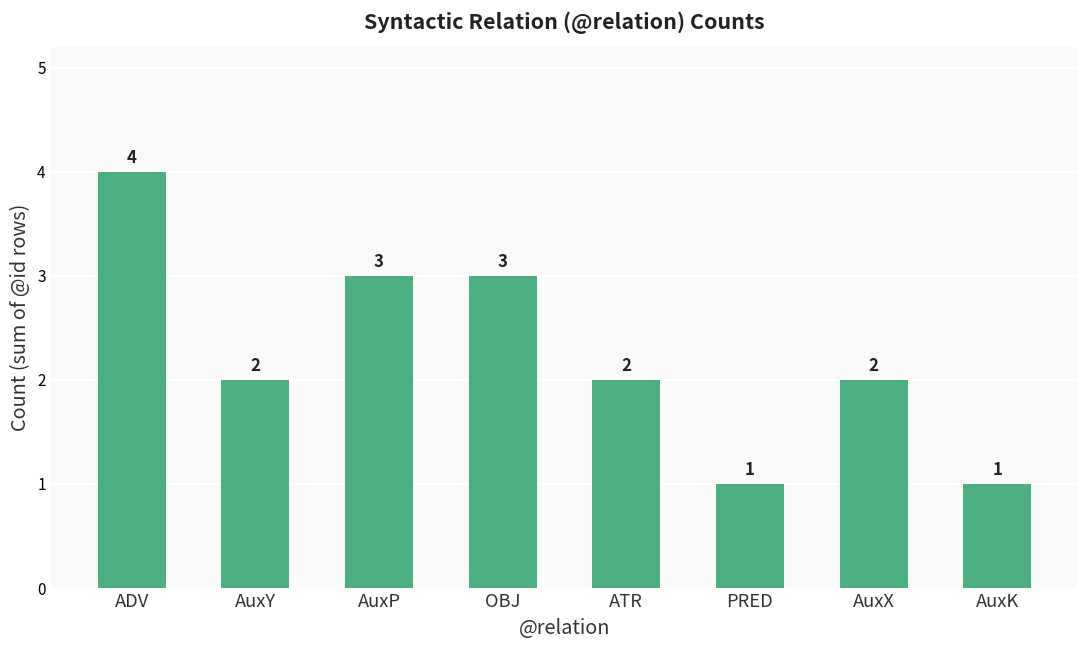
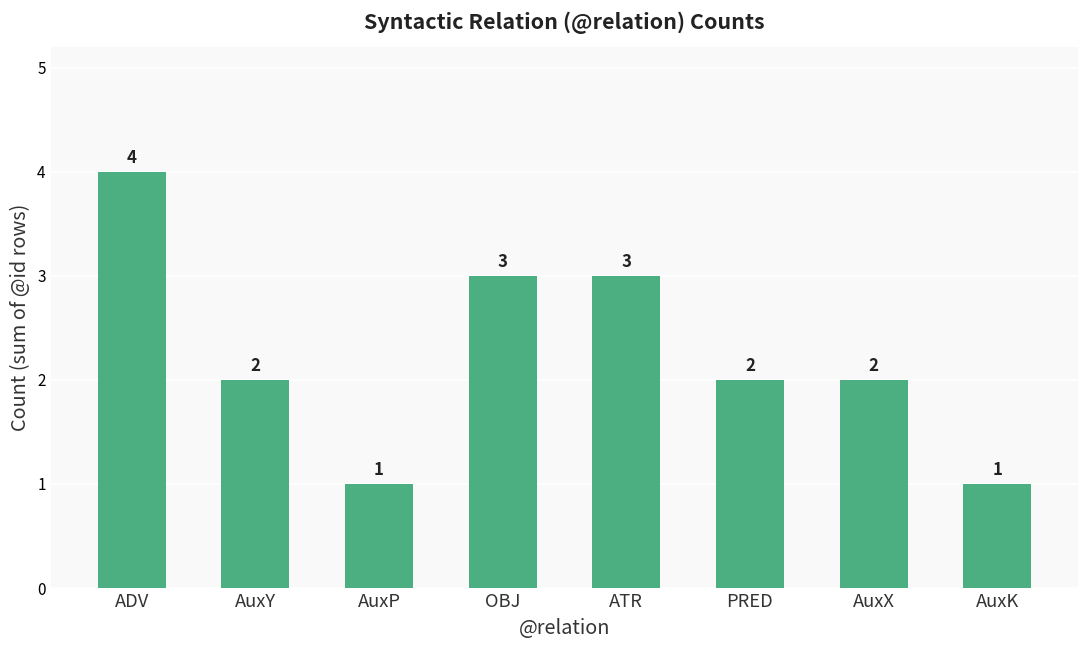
  {
    "ADV": 4,
    "AuxY": 2,
-   "AuxP": 3,
+   "AuxP": 1,
    "OBJ": 3,
-   "ATR": 2,
-   "PRED": 1,
+   "ATR": 3,
+   "PRED": 2,
    "AuxX": 2,
    "AuxK": 1
  }
